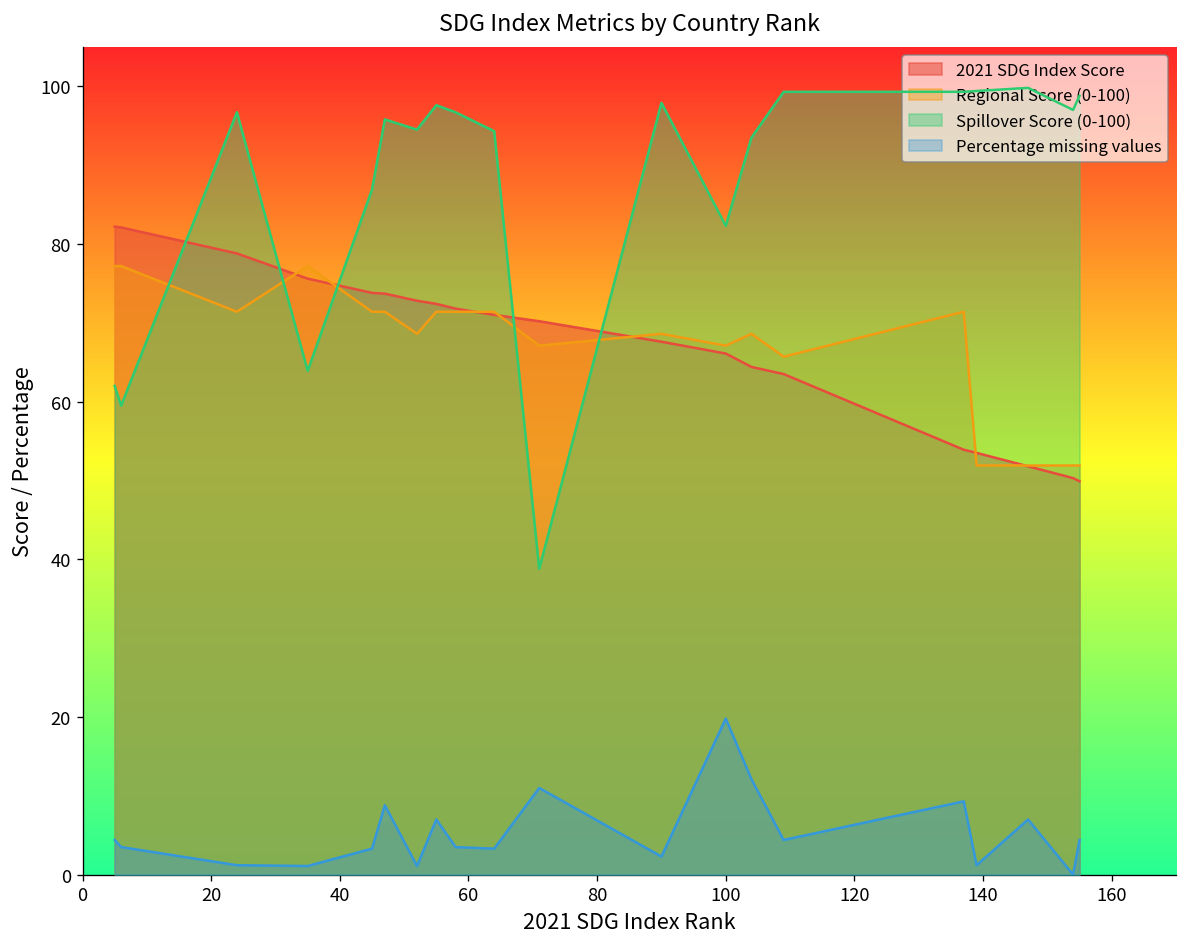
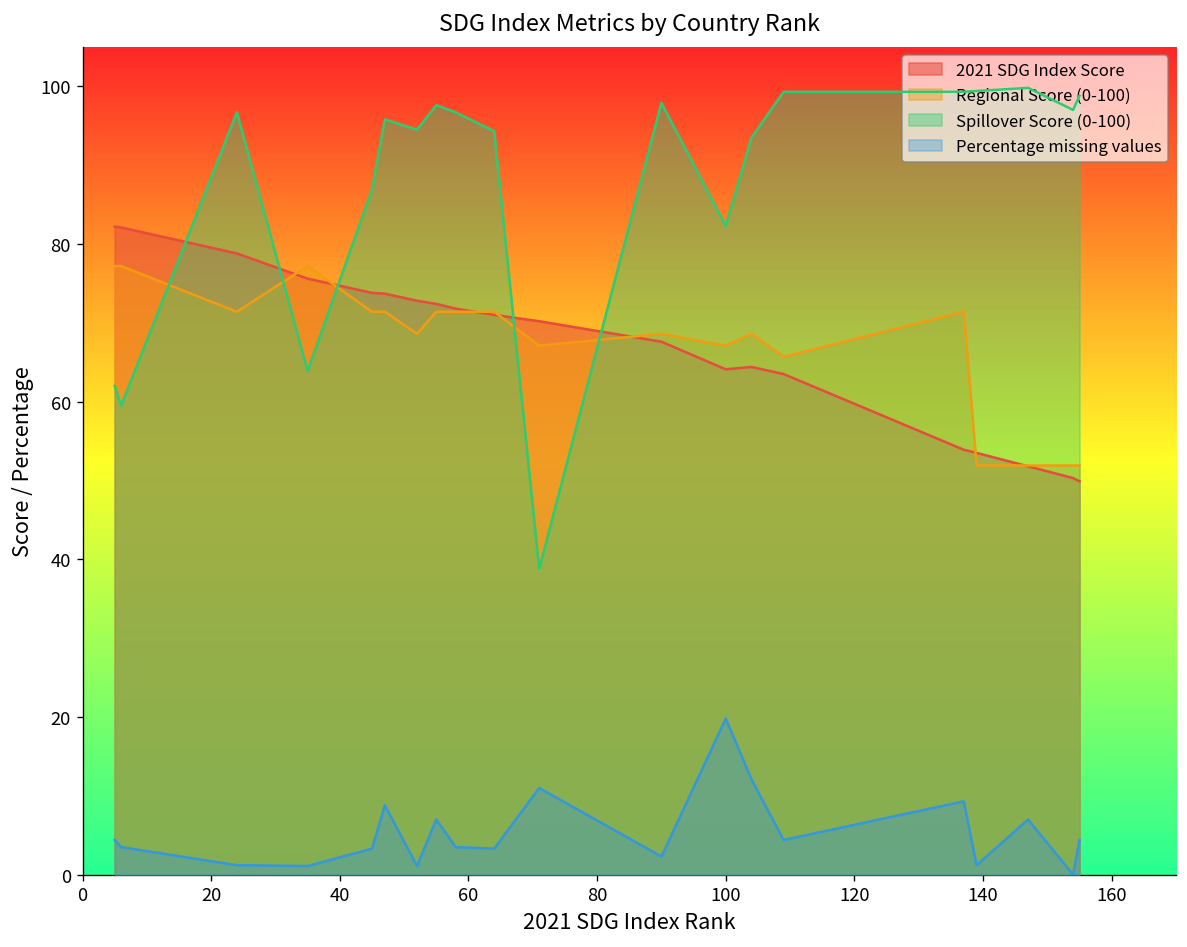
  {
    "2021 SDG Index Score": {
-     "100": 66
+     "100": 64
    },
    "Regional Score (0-100)": {
      "100": 67
    },
    "Spillover Score (0-100)": {
      "100": 82
    },
    "Percentage missing values": {
      "100": 20
    }
  }
